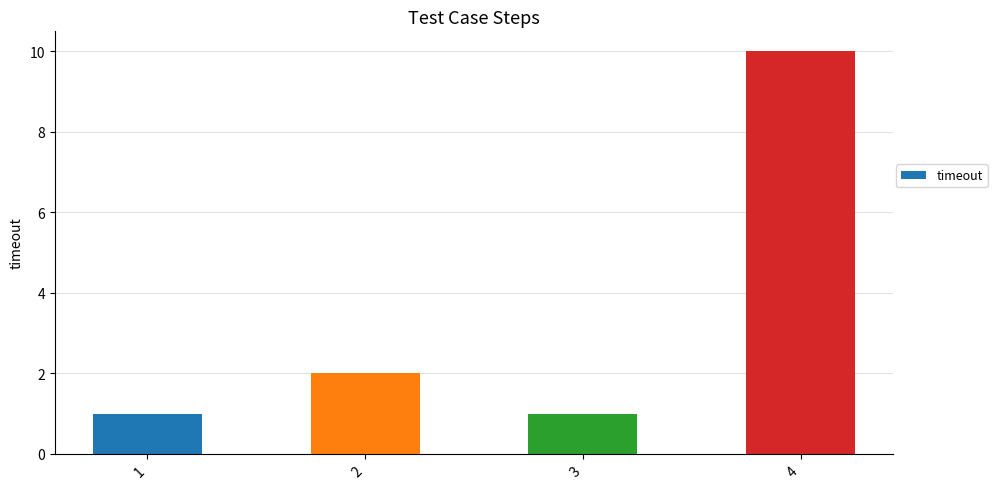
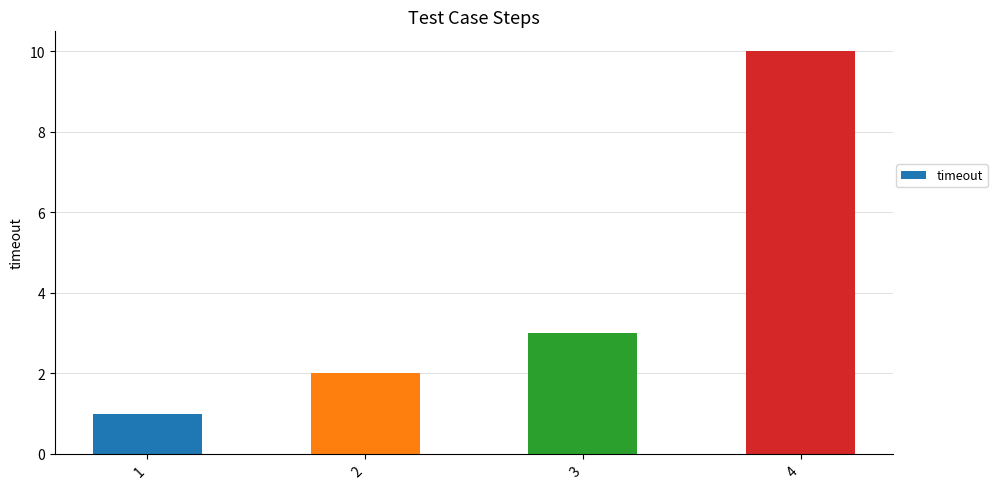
  {
    "1": 1,
    "2": 2,
-   "3": 1,
+   "3": 3,
    "4": 10
  }
